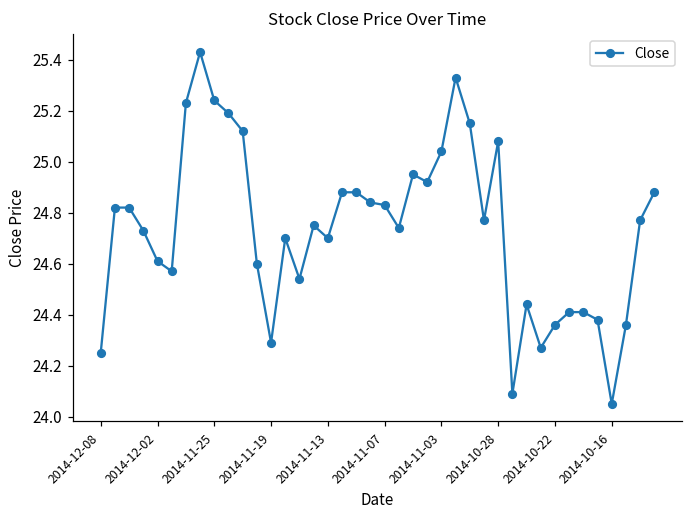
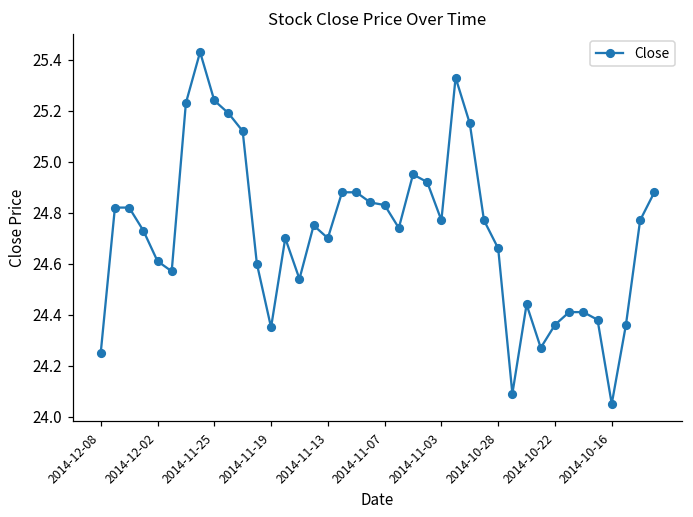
  {
    "2014-12-08": 24.25,
    "2014-12-02": 24.61,
    "2014-11-25": 25.24,
-   "2014-11-19": 24.29,
+   "2014-11-19": 24.35,
    "2014-11-13": 24.70,
    "2014-11-07": 24.83,
-   "2014-11-03": 25.04,
-   "2014-10-28": 25.08,
+   "2014-11-03": 24.77,
+   "2014-10-28": 24.66,
    "2014-10-22": 24.36,
    "2014-10-16": 24.05
  }
